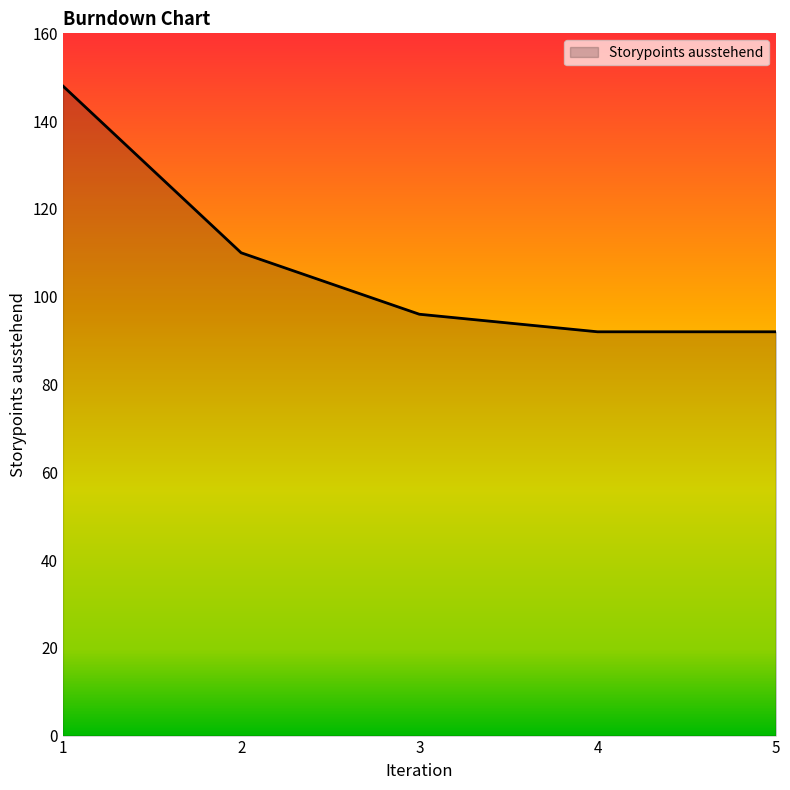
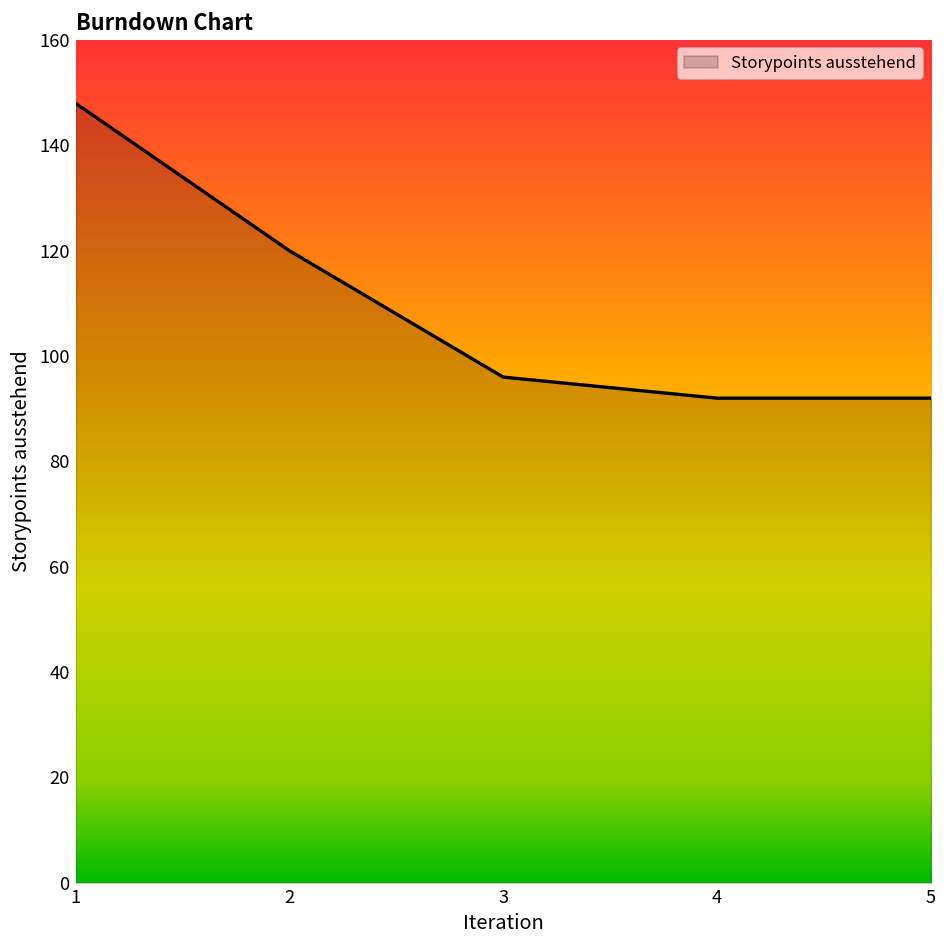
  {
    "1": 148,
-   "2": 110,
+   "2": 120,
    "3": 96,
    "4": 92,
    "5": 92
  }
